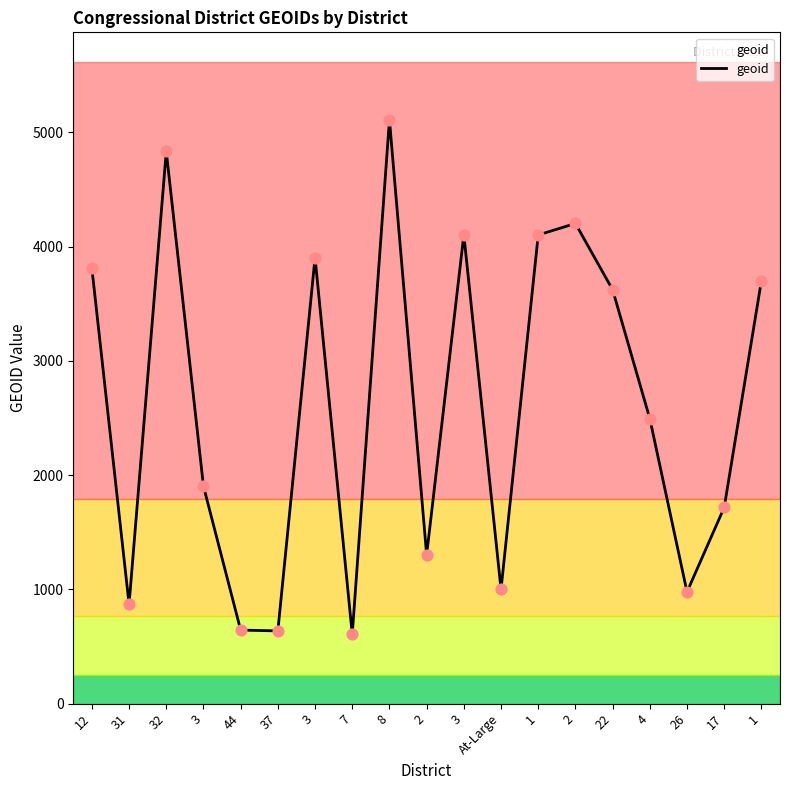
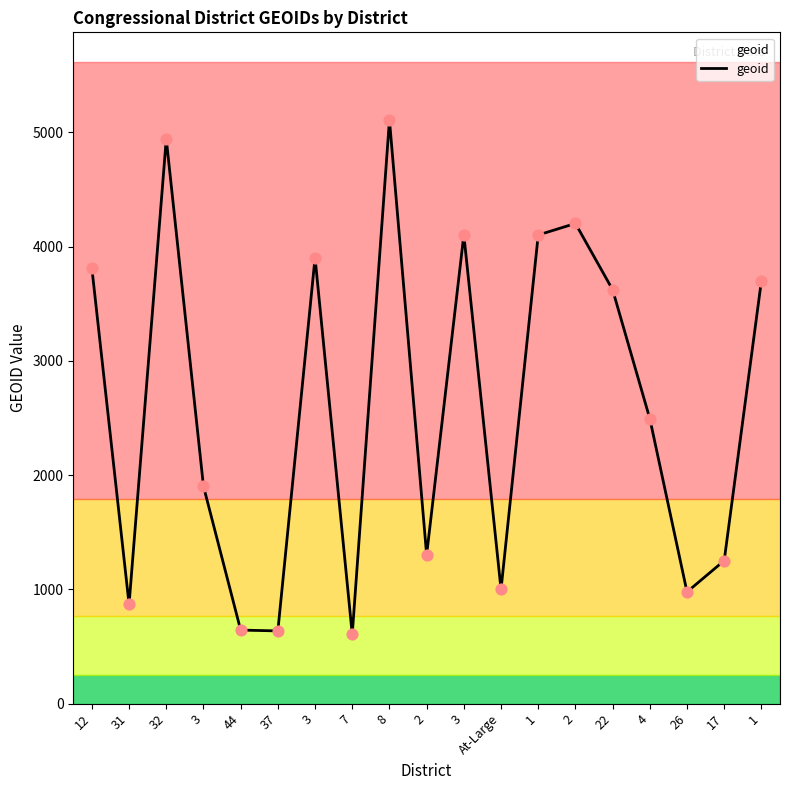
  {
    "12": 3810,
    "31": 870,
-   "32": 4830,
+   "32": 4940,
    "44": 640,
    "37": 640,
    "7": 610,
    "8": 5110,
    "At-Large": 1000,
    "22": 3620,
    "4": 2490,
    "26": 980,
-   "17": 1720
+   "17": 1250
  }
